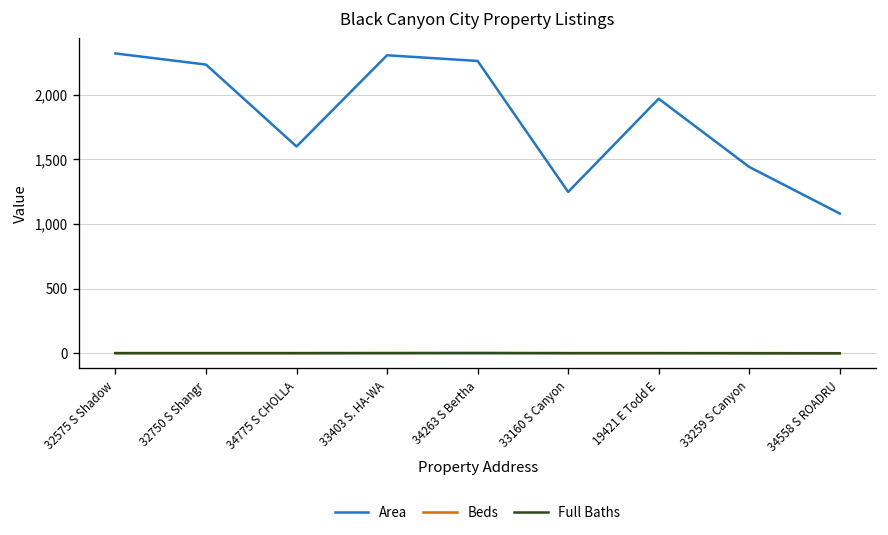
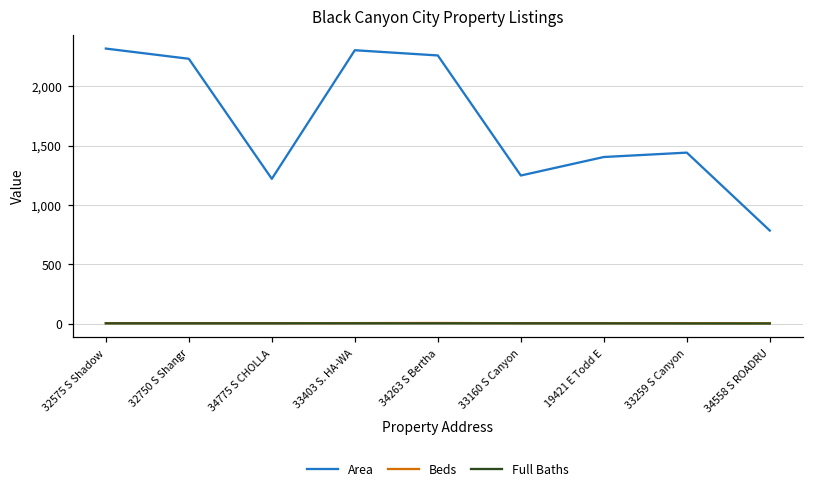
  {
    "Area": {
      "32575 S Shadow": "2,320",
      "32750 S Shangr": "2,230",
-     "34775 S CHOLLA": "1,600",
+     "34775 S CHOLLA": "1,220",
      "33403 S. HA-WA": "2,300",
      "34263 S Bertha": "2,260",
      "33160 S Canyon": "1,250",
-     "19421 E Todd E": "1,970",
+     "19421 E Todd E": "1,400",
      "33259 S Canyon": "1,440",
-     "34558 S ROADRU": "1,080"
+     "34558 S ROADRU": "780"
    },
    "Full Baths": {
      "32575 S Shadow": "0",
      "32750 S Shangr": "0",
      "34775 S CHOLLA": "0",
      "33403 S. HA-WA": "0",
      "33160 S Canyon": "0",
      "19421 E Todd E": "0",
      "33259 S Canyon": "0",
      "34558 S ROADRU": "0"
    }
  }
